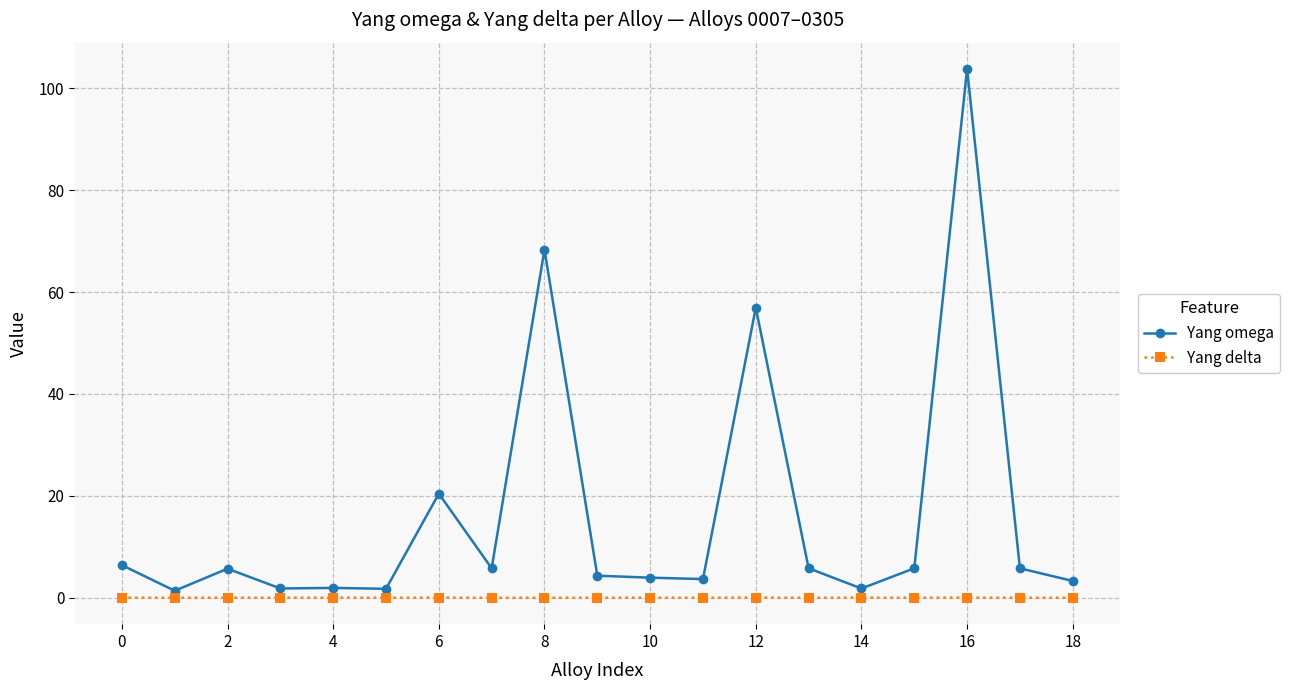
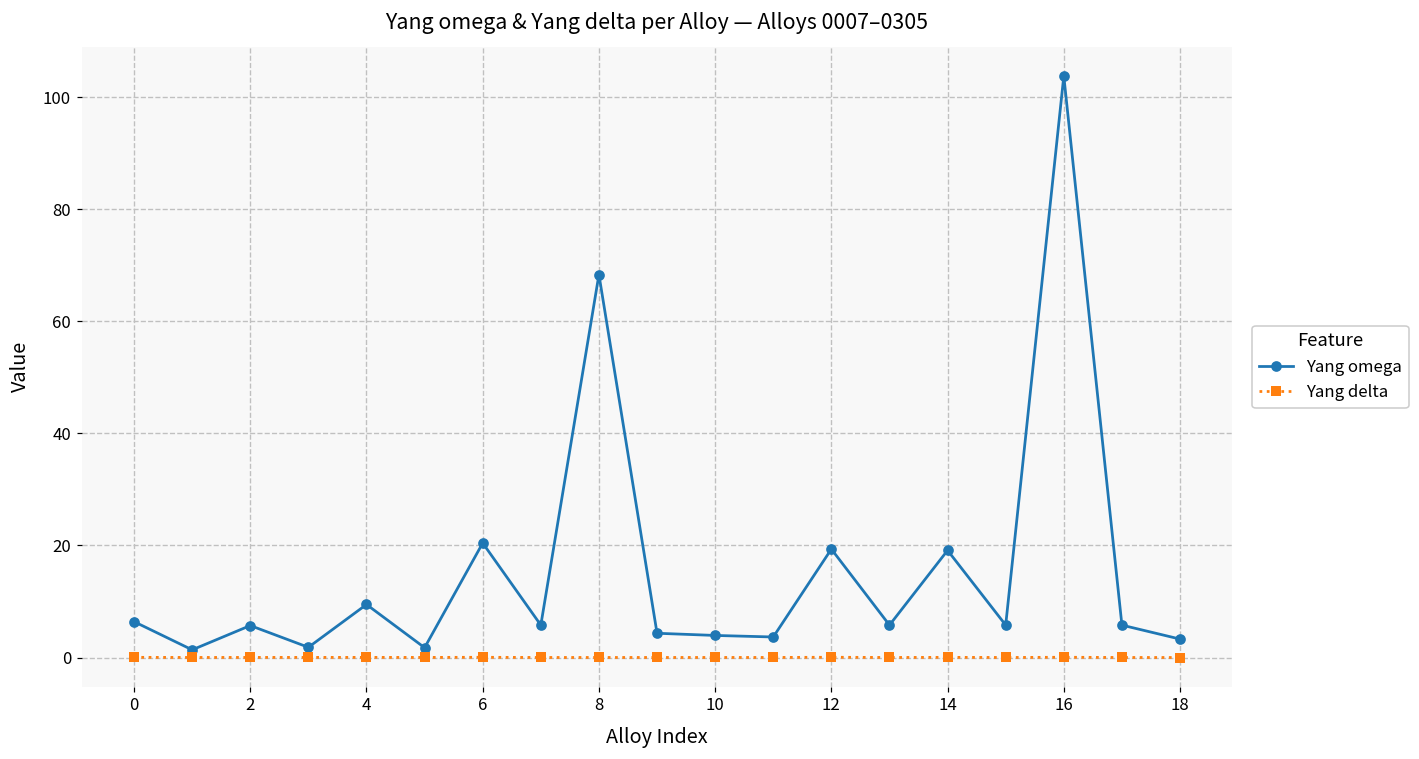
  {
    "Yang omega": {
      "0": 6,
      "2": 6,
-     "4": 2,
+     "4": 9,
      "6": 20,
      "8": 68,
      "10": 4,
-     "12": 57,
-     "14": 2,
+     "12": 19,
+     "14": 19,
      "16": 104,
      "18": 3
    },
    "Yang delta": {
      "0": 0,
      "2": 0,
      "4": 0,
      "6": 0,
      "8": 0,
      "10": 0,
      "12": 0,
      "14": 0,
      "16": 0,
      "18": 0
    }
  }
